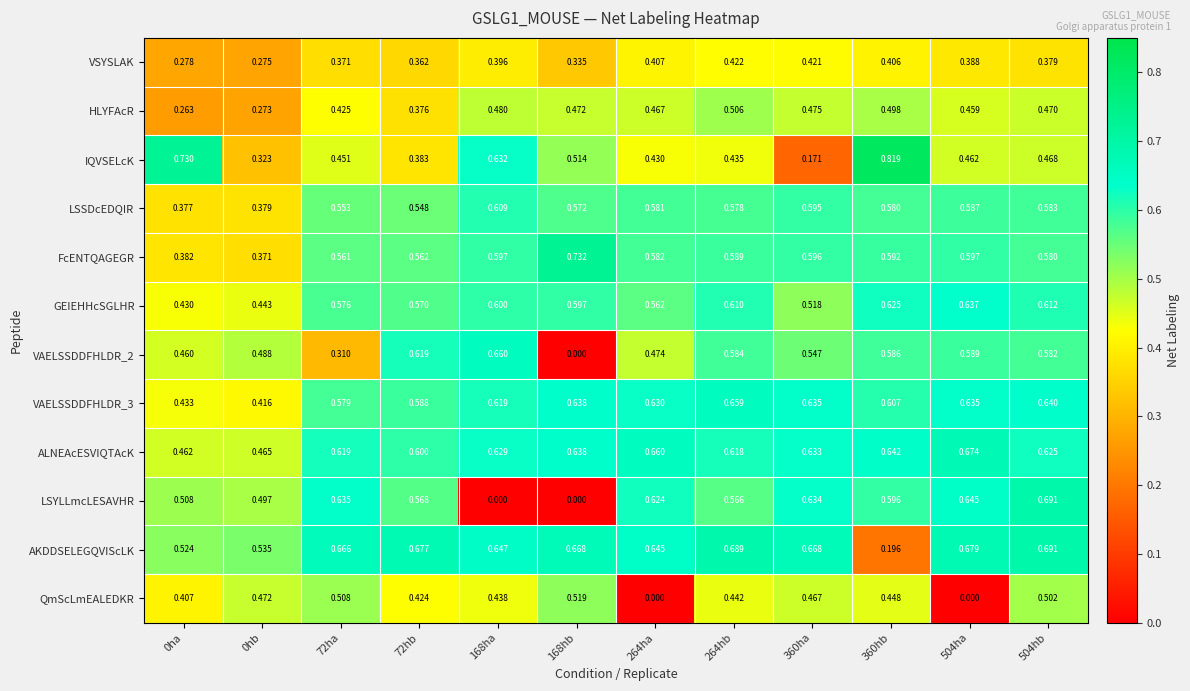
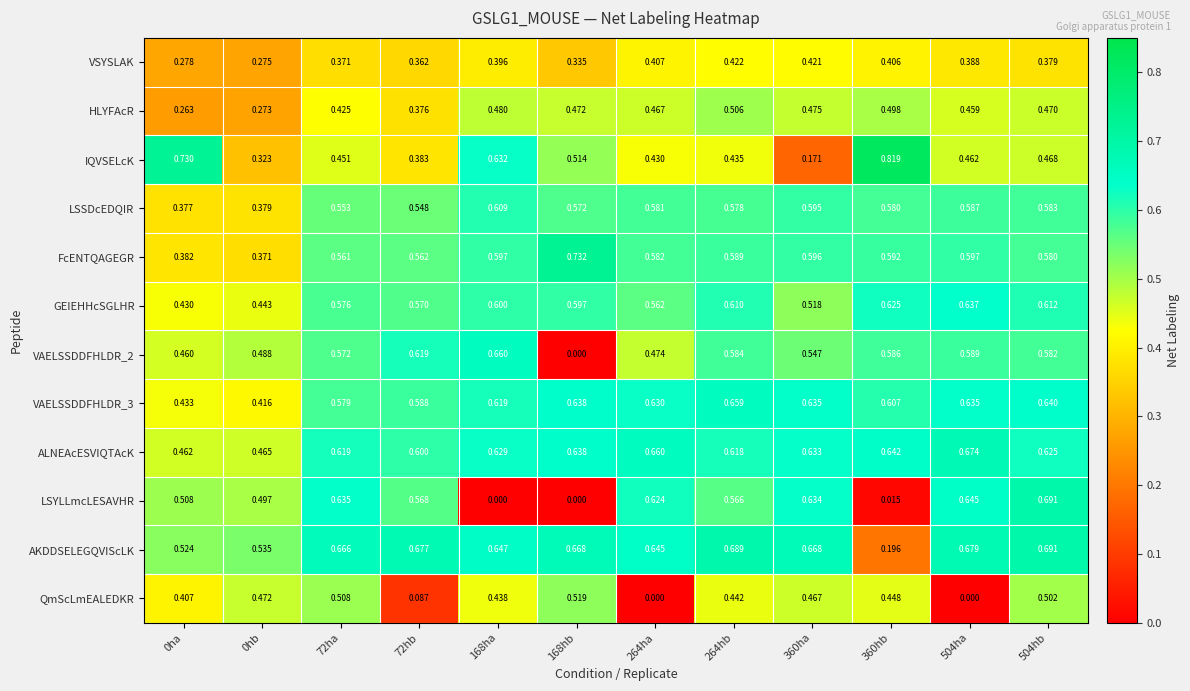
  {
    "VSYSLAK": {
      "0ha": 0.278,
      "0hb": 0.275,
      "72ha": 0.371,
      "72hb": 0.362,
      "168ha": 0.396,
      "168hb": 0.335,
      "264ha": 0.407,
      "264hb": 0.422,
      "360ha": 0.421,
      "360hb": 0.406,
      "504ha": 0.388,
      "504hb": 0.379
    },
    "HLYFAcR": {
      "0ha": 0.263,
      "0hb": 0.273,
      "72ha": 0.425,
      "72hb": 0.376,
      "168ha": 0.480,
      "168hb": 0.472,
      "264ha": 0.467,
      "264hb": 0.506,
      "360ha": 0.475,
      "360hb": 0.498,
      "504ha": 0.459,
      "504hb": 0.470
    },
    "IQVSELcK": {
      "0ha": 0.730,
      "0hb": 0.323,
      "72ha": 0.451,
      "72hb": 0.383,
      "168ha": 0.632,
      "168hb": 0.514,
      "264ha": 0.430,
      "264hb": 0.435,
      "360ha": 0.171,
      "360hb": 0.819,
      "504ha": 0.462,
      "504hb": 0.468
    },
    "LSSDcEDQIR": {
      "0ha": 0.377,
      "0hb": 0.379,
      "72ha": 0.553,
      "72hb": 0.548,
      "168ha": 0.609,
      "168hb": 0.572,
      "264ha": 0.581,
      "264hb": 0.578,
      "360ha": 0.595,
      "360hb": 0.580,
      "504ha": 0.587,
      "504hb": 0.583
    },
    "FcENTQAGEGR": {
      "0ha": 0.382,
      "0hb": 0.371,
      "72ha": 0.561,
      "72hb": 0.562,
      "168ha": 0.597,
      "168hb": 0.732,
      "264ha": 0.582,
      "264hb": 0.589,
      "360ha": 0.596,
      "360hb": 0.592,
      "504ha": 0.597,
      "504hb": 0.580
    },
    "GEIEHHcSGLHR": {
      "0ha": 0.430,
      "0hb": 0.443,
      "72ha": 0.576,
      "72hb": 0.570,
      "168ha": 0.600,
      "168hb": 0.597,
      "264ha": 0.562,
      "264hb": 0.610,
      "360ha": 0.518,
      "360hb": 0.625,
      "504ha": 0.637,
      "504hb": 0.612
    },
    "VAELSSDDFHLDR_2": {
      "0ha": 0.460,
      "0hb": 0.488,
-     "72ha": 0.310,
+     "72ha": 0.572,
      "72hb": 0.619,
      "168ha": 0.660,
      "168hb": 0.000,
      "264ha": 0.474,
      "264hb": 0.584,
      "360ha": 0.547,
      "360hb": 0.586,
      "504ha": 0.589,
      "504hb": 0.582
    },
    "VAELSSDDFHLDR_3": {
      "0ha": 0.433,
      "0hb": 0.416,
      "72ha": 0.579,
      "72hb": 0.588,
      "168ha": 0.619,
      "168hb": 0.638,
      "264ha": 0.630,
      "264hb": 0.659,
      "360ha": 0.635,
      "360hb": 0.607,
      "504ha": 0.635,
      "504hb": 0.640
    },
    "ALNEAcESVIQTAcK": {
      "0ha": 0.462,
      "0hb": 0.465,
      "72ha": 0.619,
      "72hb": 0.600,
      "168ha": 0.629,
      "168hb": 0.638,
      "264ha": 0.660,
      "264hb": 0.618,
      "360ha": 0.633,
      "360hb": 0.642,
      "504ha": 0.674,
      "504hb": 0.625
    },
    "LSYLLmcLESAVHR": {
      "0ha": 0.508,
      "0hb": 0.497,
      "72ha": 0.635,
      "72hb": 0.568,
      "168ha": 0.000,
      "168hb": 0.000,
      "264ha": 0.624,
      "264hb": 0.566,
      "360ha": 0.634,
-     "360hb": 0.596,
+     "360hb": 0.015,
      "504ha": 0.645,
      "504hb": 0.691
    },
    "AKDDSELEGQVIScLK": {
      "0ha": 0.524,
      "0hb": 0.535,
      "72ha": 0.666,
      "72hb": 0.677,
      "168ha": 0.647,
      "168hb": 0.668,
      "264ha": 0.645,
      "264hb": 0.689,
      "360ha": 0.668,
      "360hb": 0.196,
      "504ha": 0.679,
      "504hb": 0.691
    },
    "QmScLmEALEDKR": {
      "0ha": 0.407,
      "0hb": 0.472,
      "72ha": 0.508,
-     "72hb": 0.424,
+     "72hb": 0.087,
      "168ha": 0.438,
      "168hb": 0.519,
      "264ha": 0.000,
      "264hb": 0.442,
      "360ha": 0.467,
      "360hb": 0.448,
      "504ha": 0.000,
      "504hb": 0.502
    }
  }
